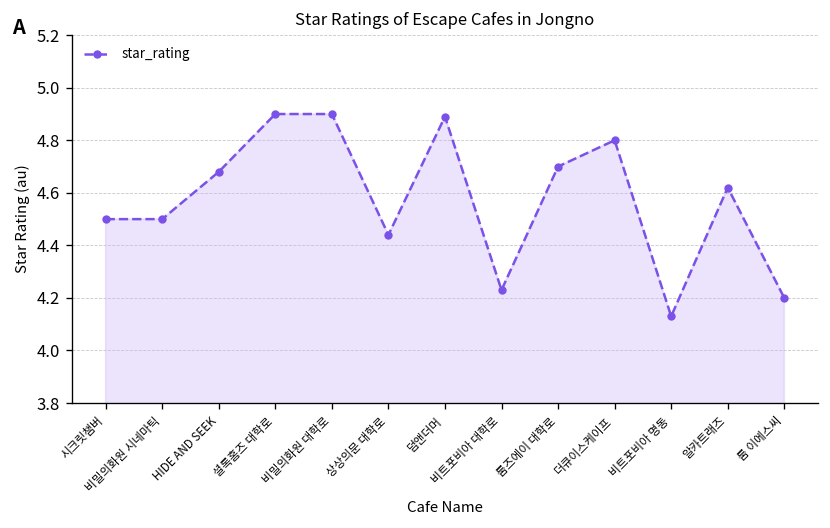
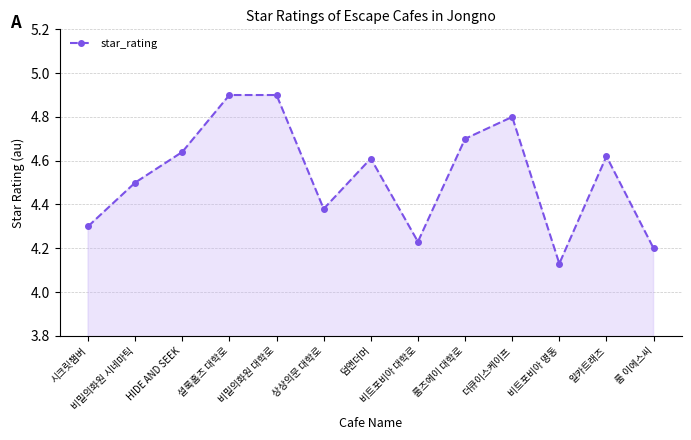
  {
-   "시크릿챔버": 4.5,
+   "시크릿챔버": 4.3,
    "비밀의화원 시네마틱": 4.50,
-   "HIDE AND SEEK": 4.68,
+   "HIDE AND SEEK": 4.64,
    "셜록홈즈 대학로": 4.90,
    "비밀의화원 대학로": 4.90,
-   "상상의문 대학로": 4.44,
-   "덤앤더머": 4.89,
+   "상상의문 대학로": 4.38,
+   "덤앤더머": 4.61,
    "비트포비아 대학로": 4.23,
    "룸즈에이 대학로": 4.70,
    "더큐이스케이프": 4.80,
    "비트포비아 명동": 4.13,
    "알카트래즈": 4.62,
    "룸 이에스씨": 4.20
  }
